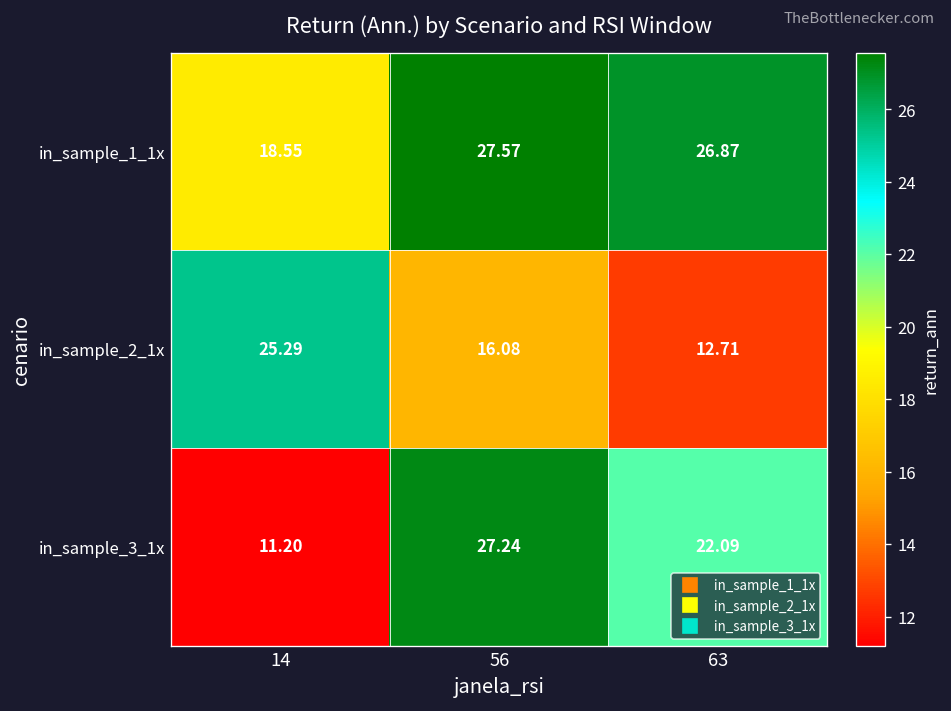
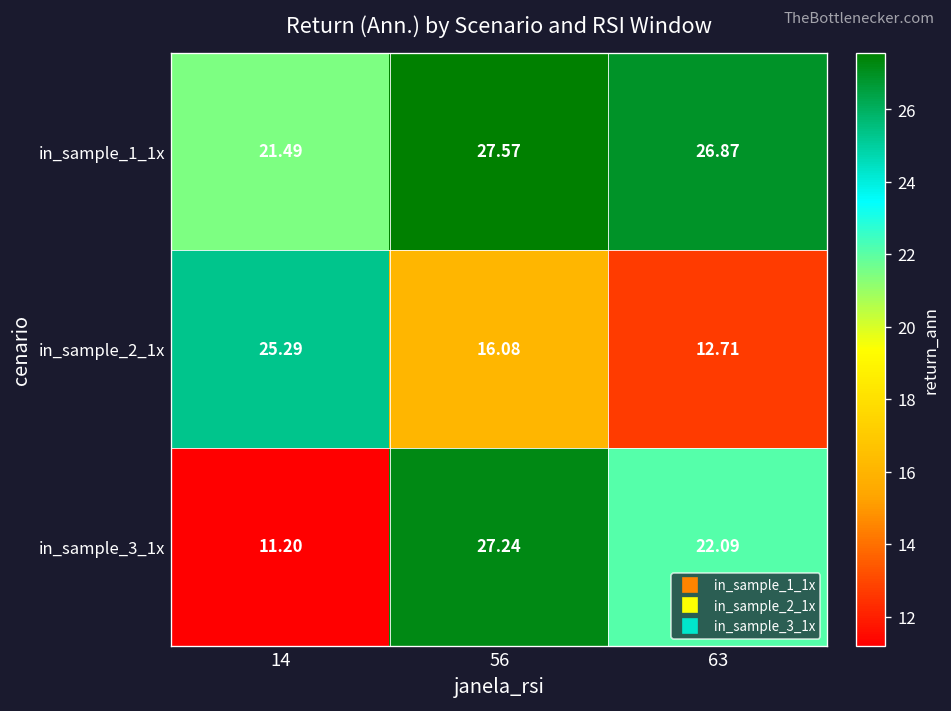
  {
    "in_sample_1_1x": {
-     "14": 18.55,
+     "14": 21.49,
      "56": 27.57,
      "63": 26.87
    },
    "in_sample_2_1x": {
      "14": 25.29,
      "56": 16.08,
      "63": 12.71
    },
    "in_sample_3_1x": {
      "14": 11.20,
      "56": 27.24,
      "63": 22.09
    }
  }
